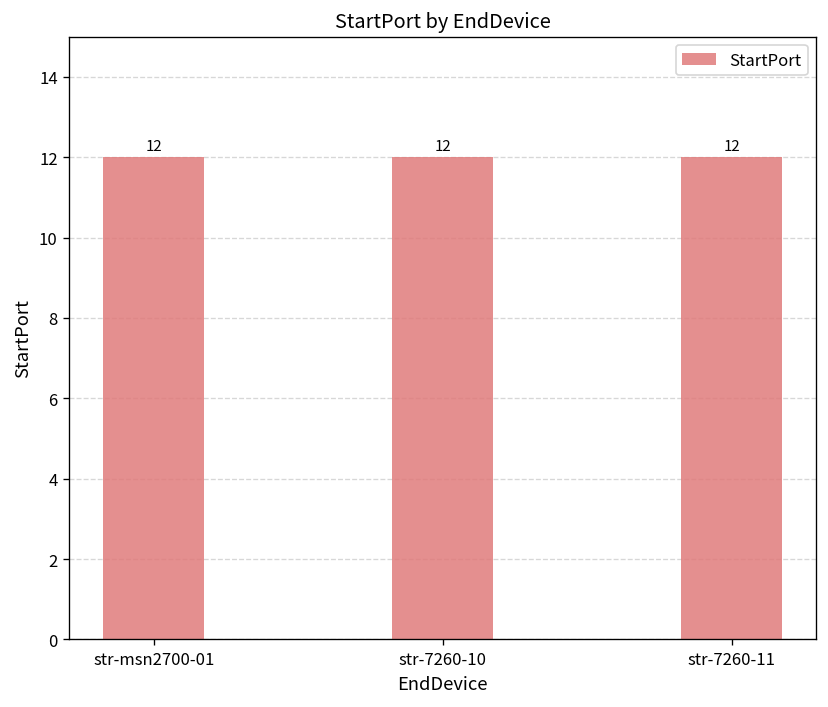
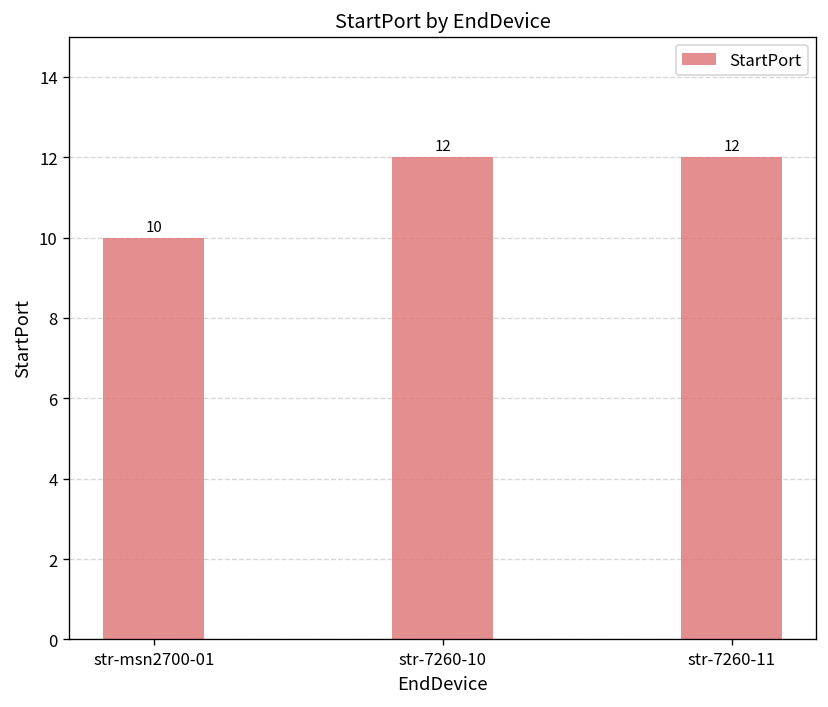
  {
-   "str-msn2700-01": 12,
+   "str-msn2700-01": 10,
    "str-7260-10": 12,
    "str-7260-11": 12
  }
